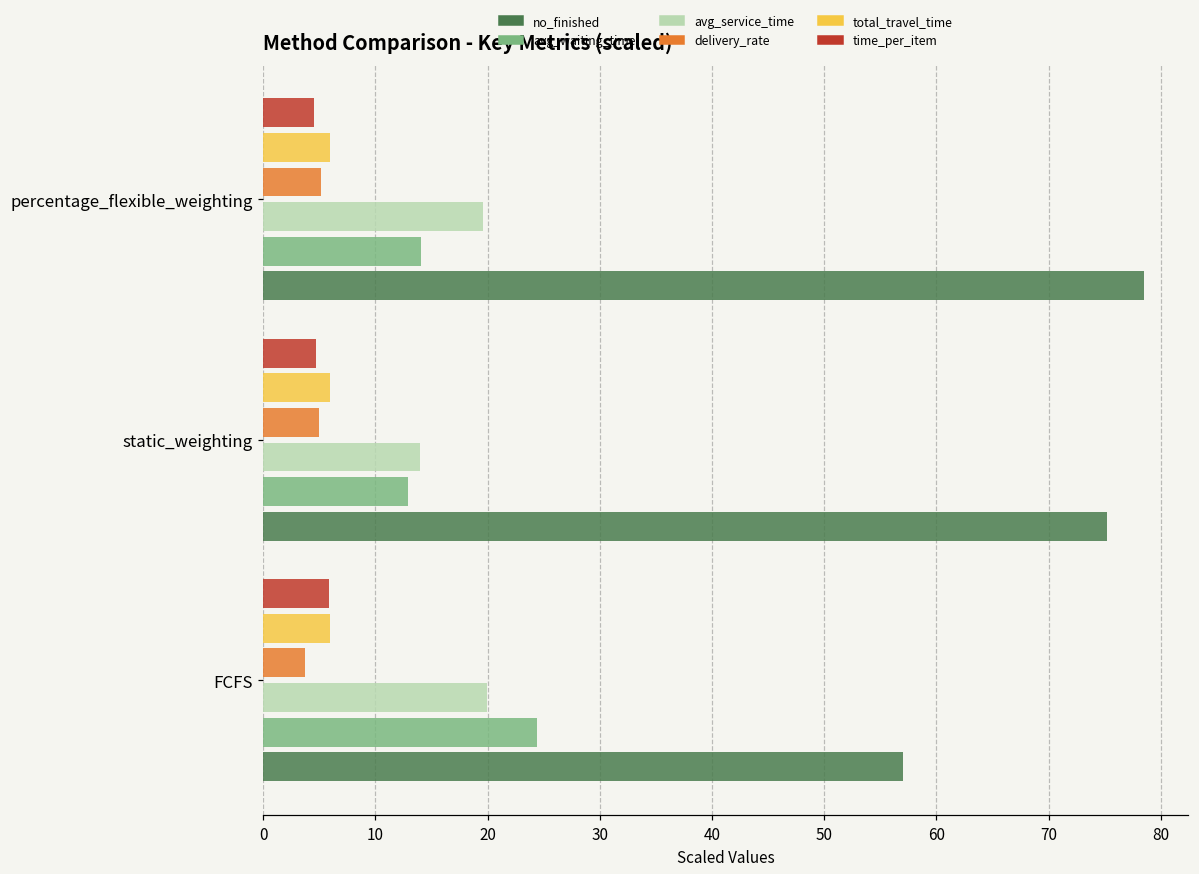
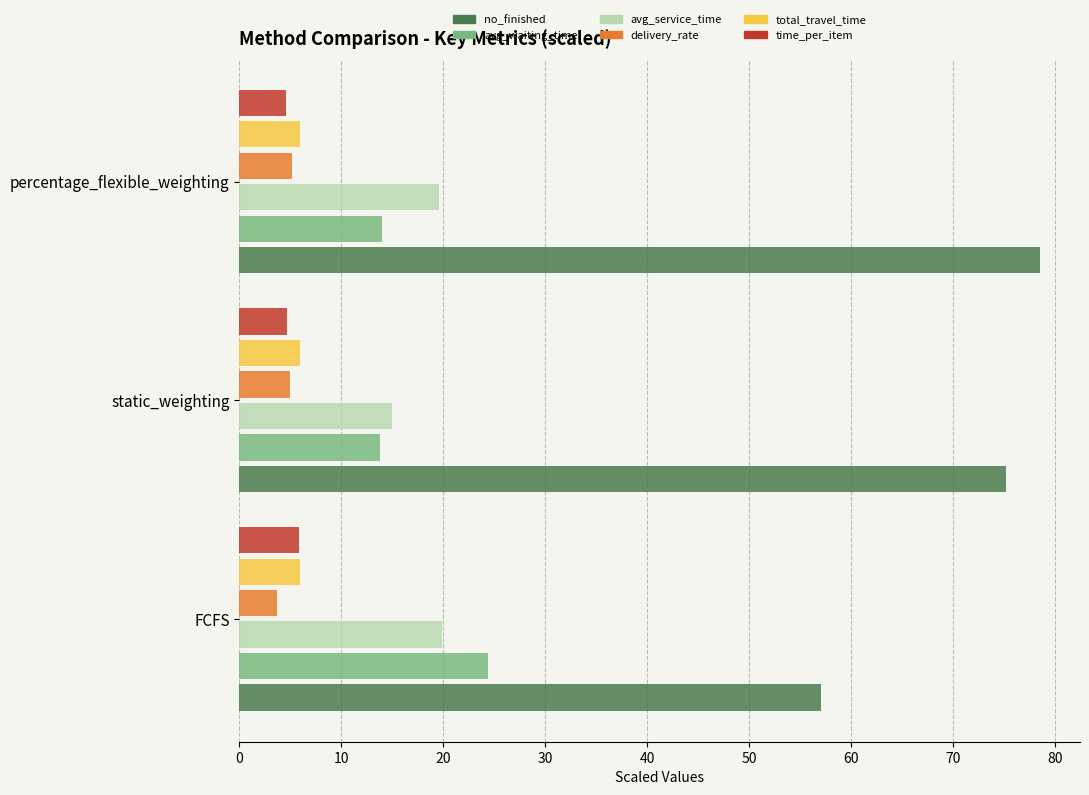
  {
    "no_finished": {
      "percentage_flexible_weighting": 78.5,
      "static_weighting": 75.2,
      "FCFS": 57.0
    },
    "avg_waiting_time": {
      "percentage_flexible_weighting": 14.0,
-     "static_weighting": 12.9,
+     "static_weighting": 13.8,
      "FCFS": 24.4
    },
    "avg_service_time": {
      "percentage_flexible_weighting": 19.5,
-     "static_weighting": 14.0,
+     "static_weighting": 14.9,
      "FCFS": 19.9
    },
    "delivery_rate": {
      "percentage_flexible_weighting": 5.1,
      "static_weighting": 4.9,
      "FCFS": 3.7
    },
    "total_travel_time": {
      "percentage_flexible_weighting": 6.0,
      "static_weighting": 6.0,
      "FCFS": 6.0
    },
    "time_per_item": {
      "percentage_flexible_weighting": 4.5,
      "static_weighting": 4.7,
      "FCFS": 5.9
    }
  }
